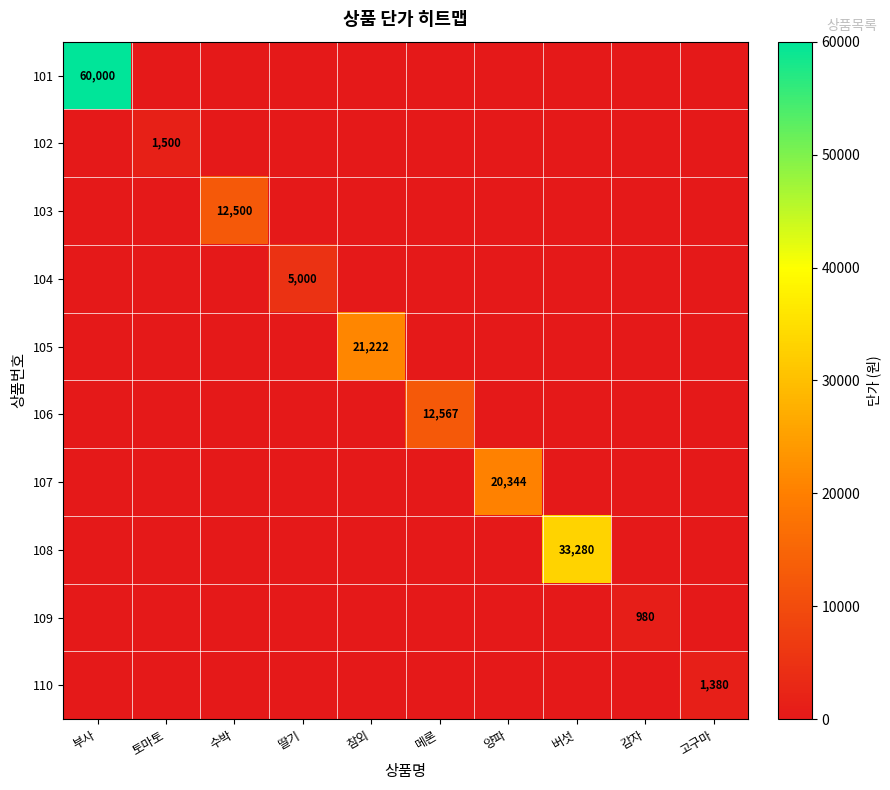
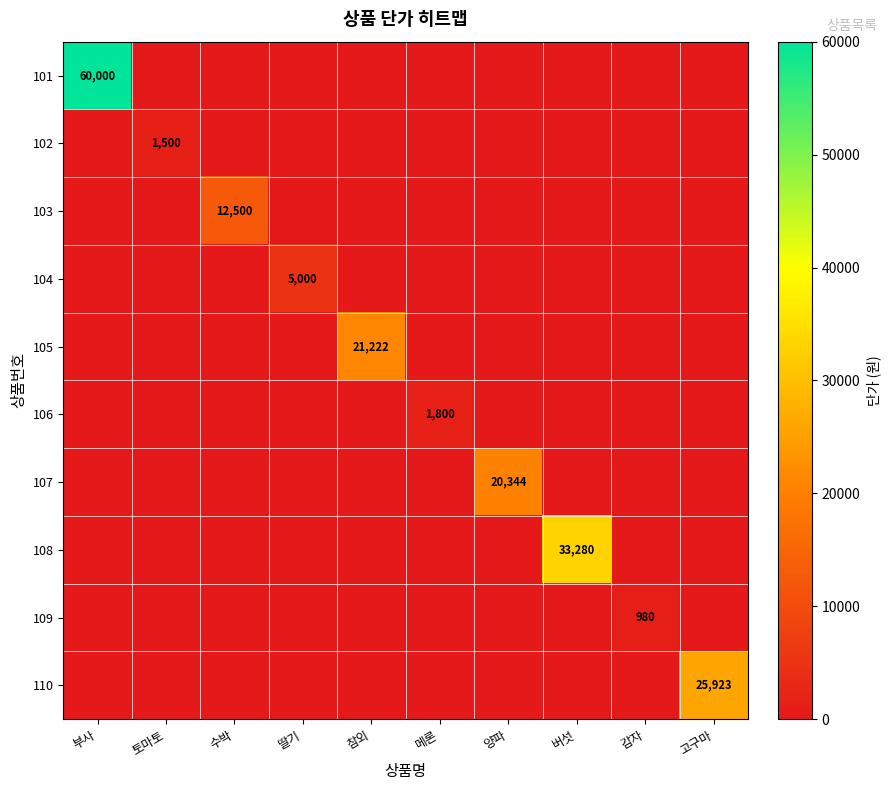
  {
    "101": {
      "부사": "60,000"
    },
    "102": {
      "토마토": "1,500"
    },
    "103": {
      "수박": "12,500"
    },
    "104": {
      "딸기": "5,000"
    },
    "105": {
      "참외": "21,222"
    },
    "106": {
-     "메론": "12,567"
+     "메론": "1,800"
    },
    "107": {
      "양파": "20,344"
    },
    "108": {
      "버섯": "33,280"
    },
    "109": {
      "감자": "980"
    },
    "110": {
-     "고구마": "1,380"
+     "고구마": "25,923"
    }
  }
